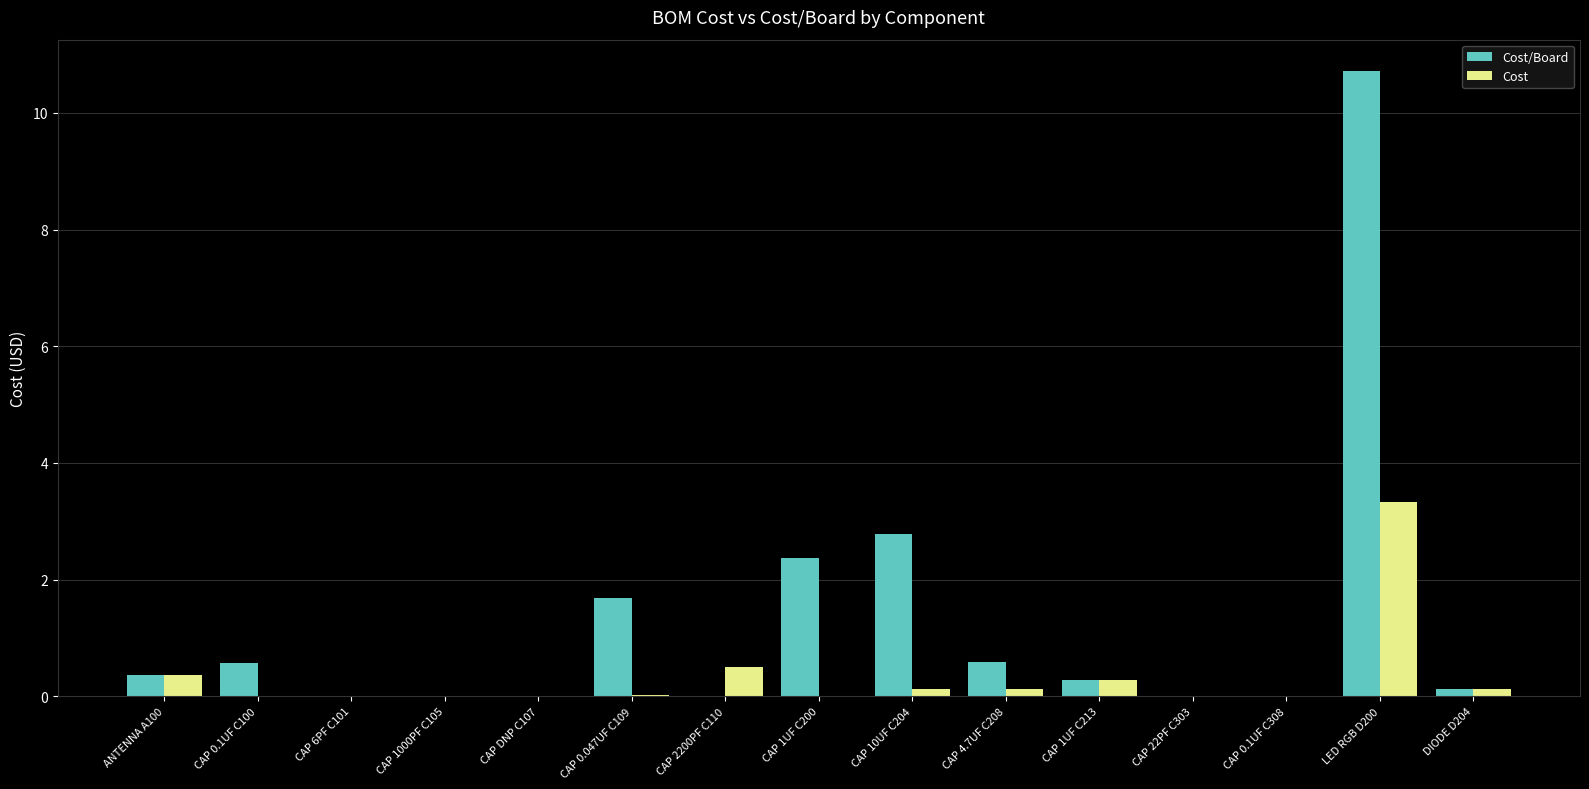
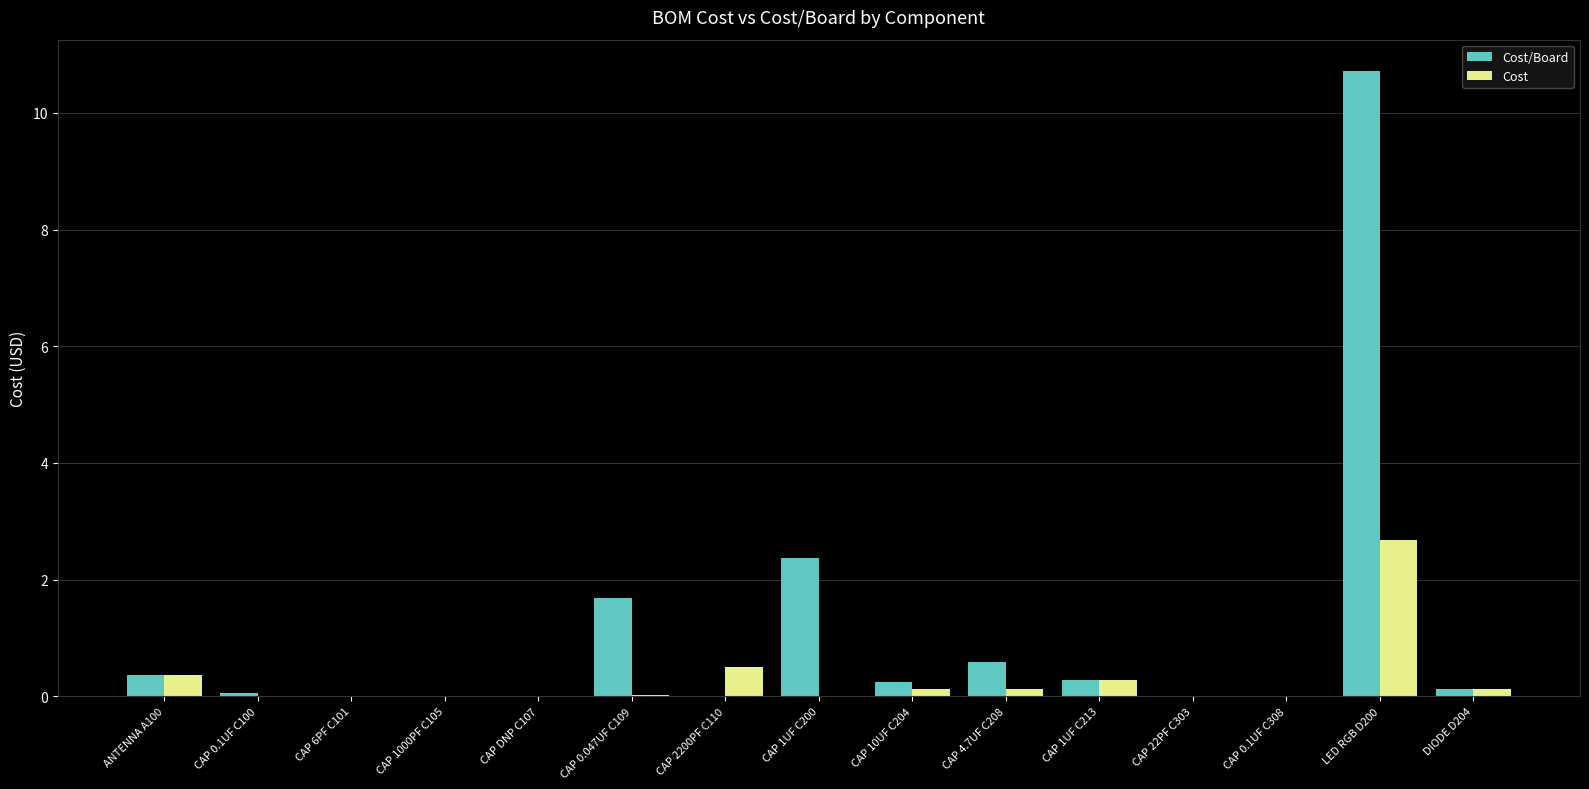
  {
    "Cost/Board": {
      "ANTENNA A100": 0.4,
-     "CAP 0.1UF C100": 0.6,
+     "CAP 0.1UF C100": 0.1,
      "CAP DNP C107": 0.0,
      "CAP 0.047UF C109": 1.7,
      "CAP 1UF C200": 2.4,
-     "CAP 10UF C204": 2.8,
+     "CAP 10UF C204": 0.3,
      "CAP 4.7UF C208": 0.6,
      "CAP 1UF C213": 0.3,
      "LED RGB D200": 10.7,
      "DIODE D204": 0.1
    },
    "Cost": {
      "ANTENNA A100": 0.4,
      "CAP DNP C107": 0.0,
      "CAP 2200PF C110": 0.5,
      "CAP 10UF C204": 0.1,
      "CAP 4.7UF C208": 0.1,
      "CAP 1UF C213": 0.3,
-     "LED RGB D200": 3.3,
+     "LED RGB D200": 2.7,
      "DIODE D204": 0.1
    }
  }
